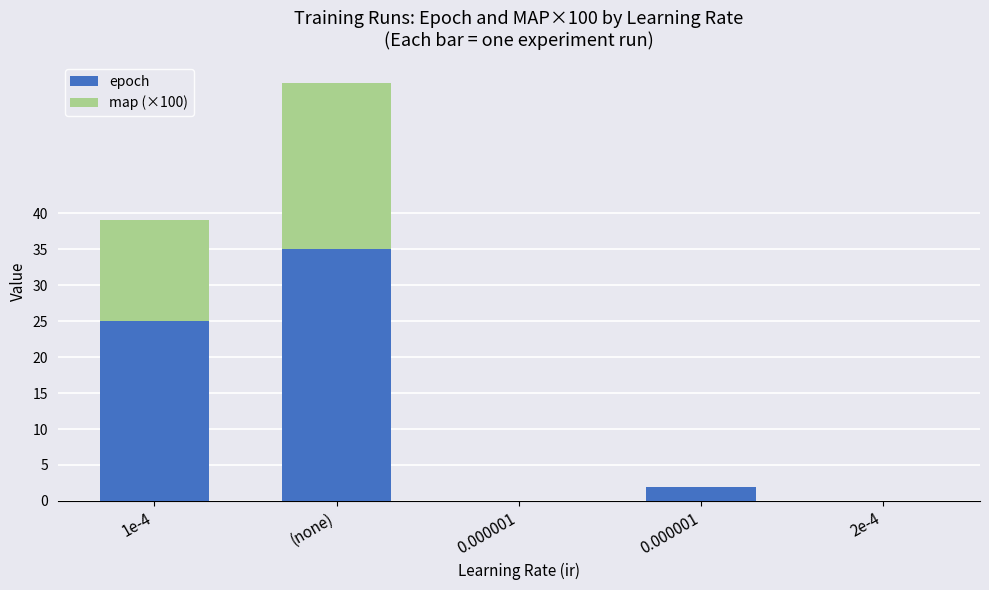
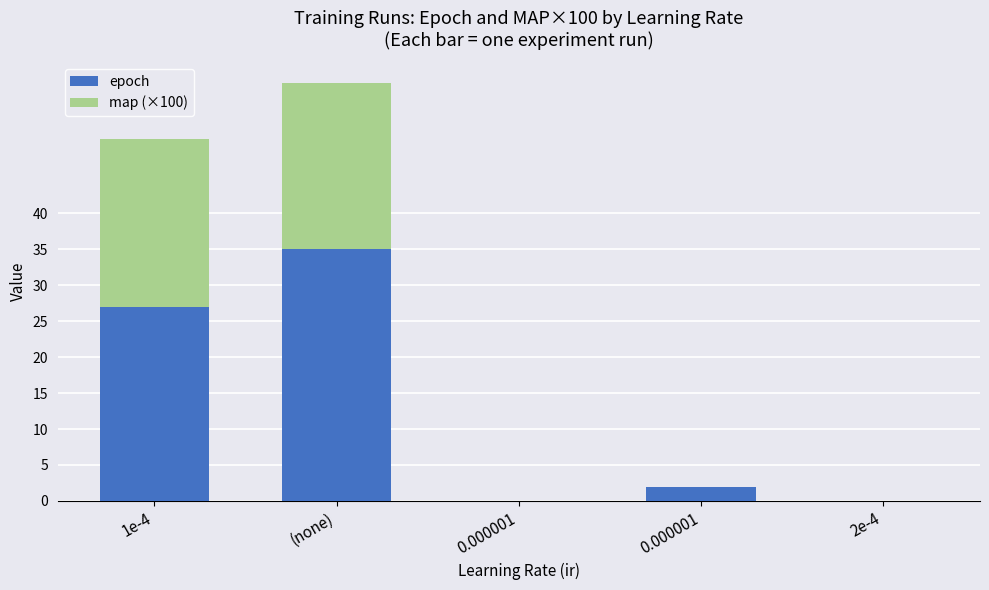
  {
    "epoch": {
-     "1e-4": 25,
+     "1e-4": 27,
      "(none)": 35,
      "2e-4": 0
    },
    "map (×100)": {
-     "1e-4": 14,
+     "1e-4": 23,
      "(none)": 23,
      "2e-4": 0
    }
  }
